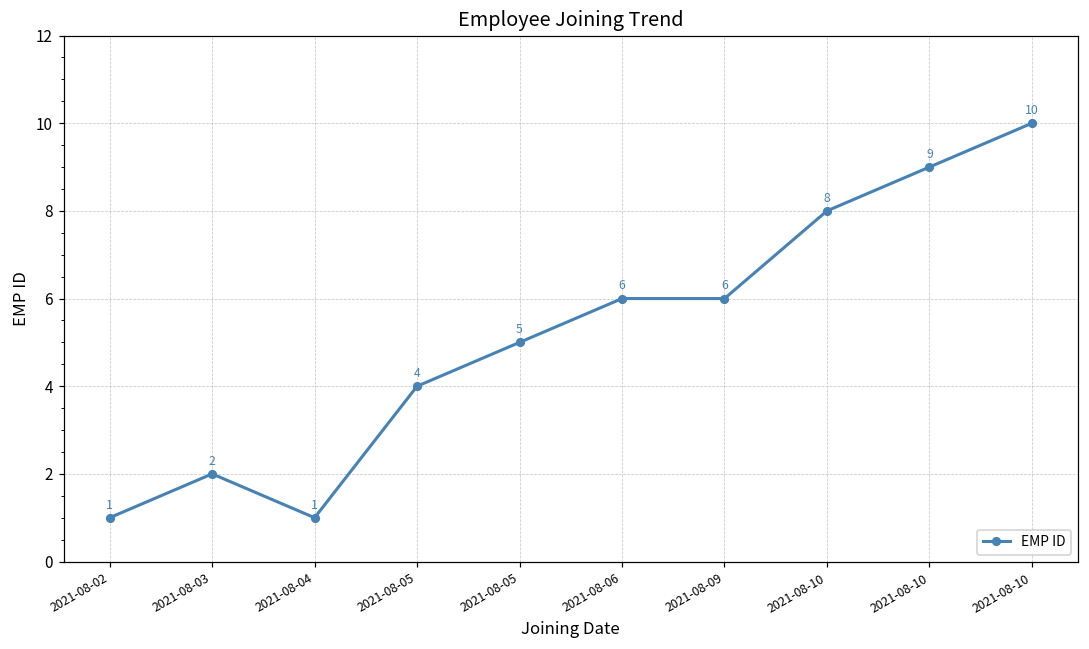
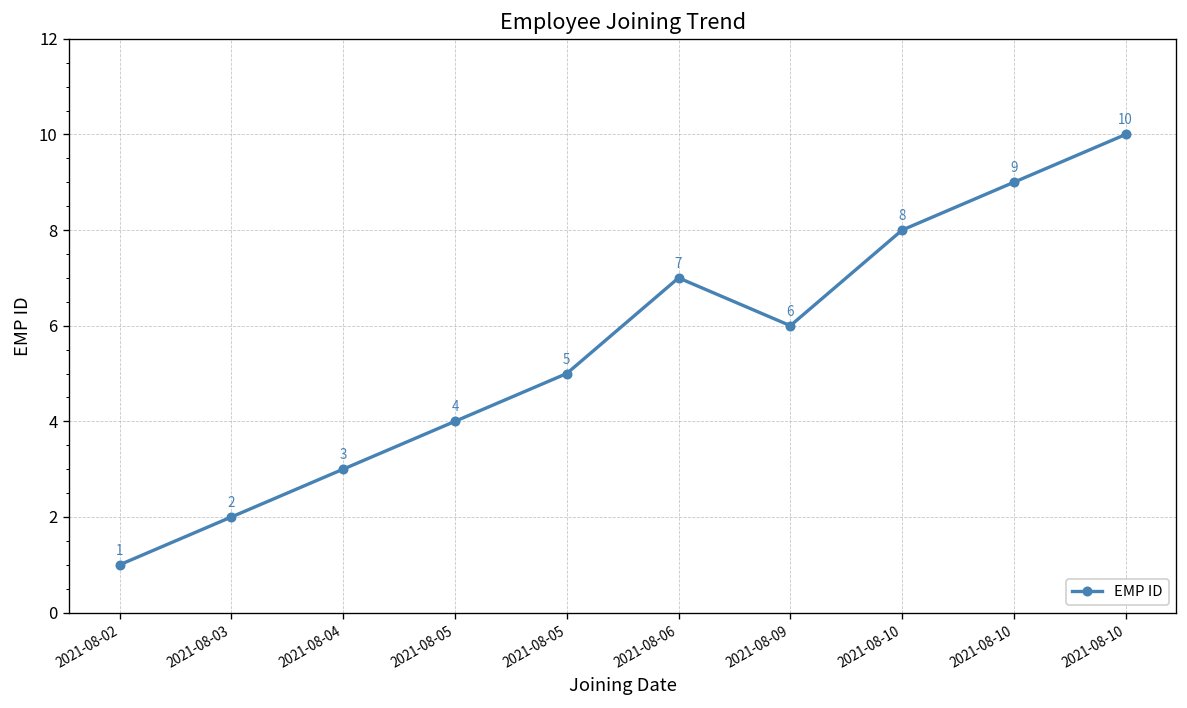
  {
    "2021-08-02": 1,
    "2021-08-03": 2,
-   "2021-08-04": 1,
-   "2021-08-06": 6,
+   "2021-08-04": 3,
+   "2021-08-06": 7,
    "2021-08-09": 6
  }
